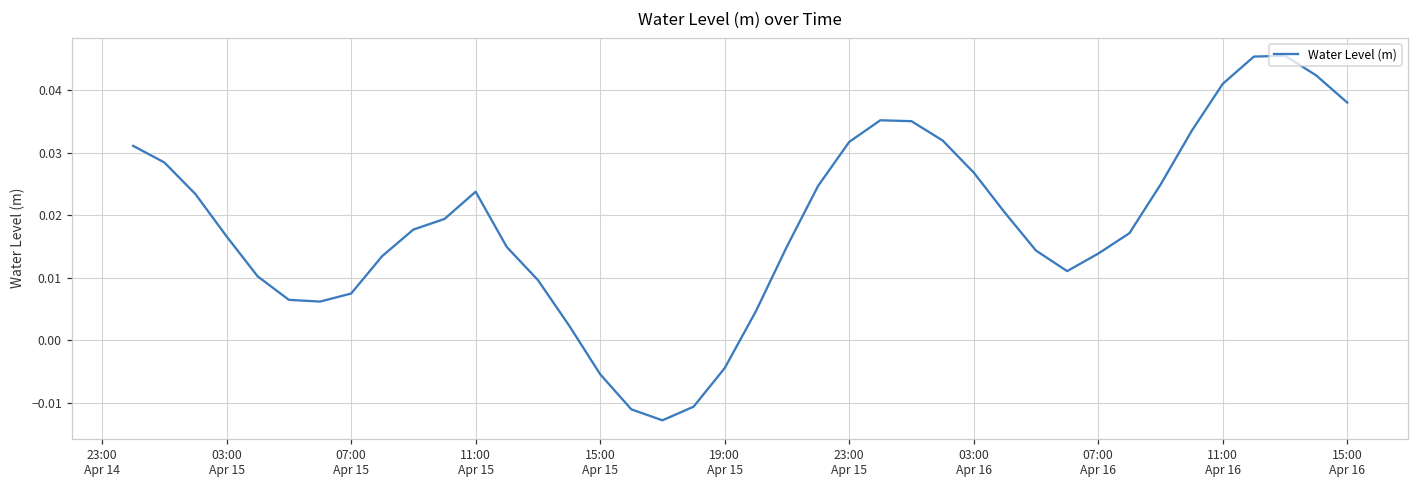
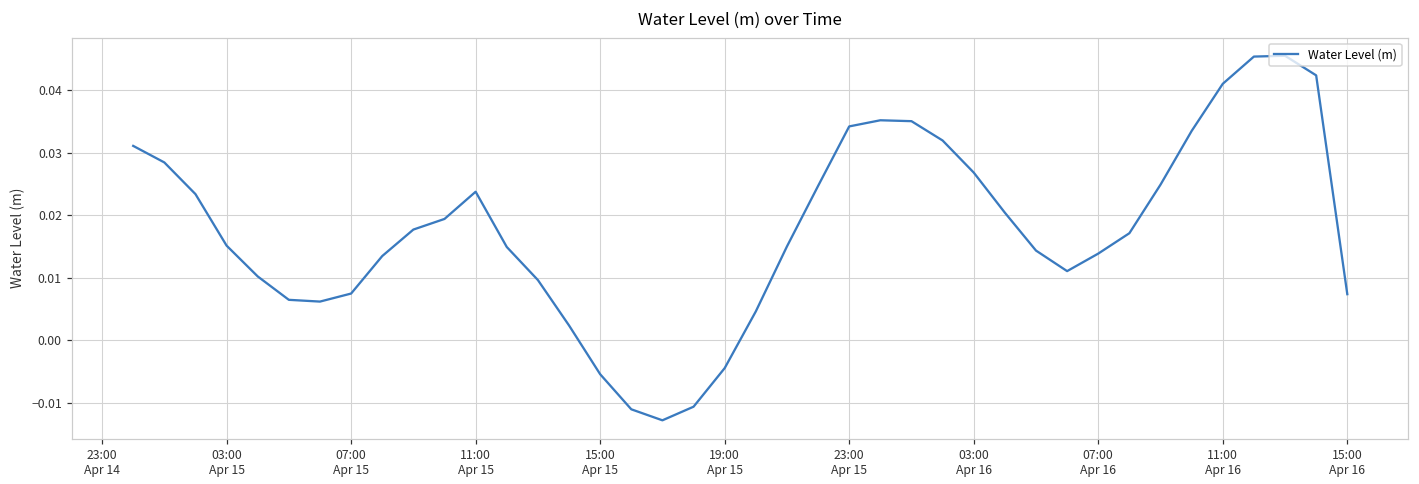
  {
-   "03:00 Apr 15": 0.017,
+   "03:00 Apr 15": 0.015,
    "07:00 Apr 15": 0.007,
    "11:00 Apr 15": 0.024,
    "15:00 Apr 15": -0.005,
    "19:00 Apr 15": -0.004,
-   "23:00 Apr 15": 0.032,
+   "23:00 Apr 15": 0.034,
    "03:00 Apr 16": 0.027,
    "07:00 Apr 16": 0.014,
    "11:00 Apr 16": 0.041,
-   "15:00 Apr 16": 0.038
+   "15:00 Apr 16": 0.007
  }
